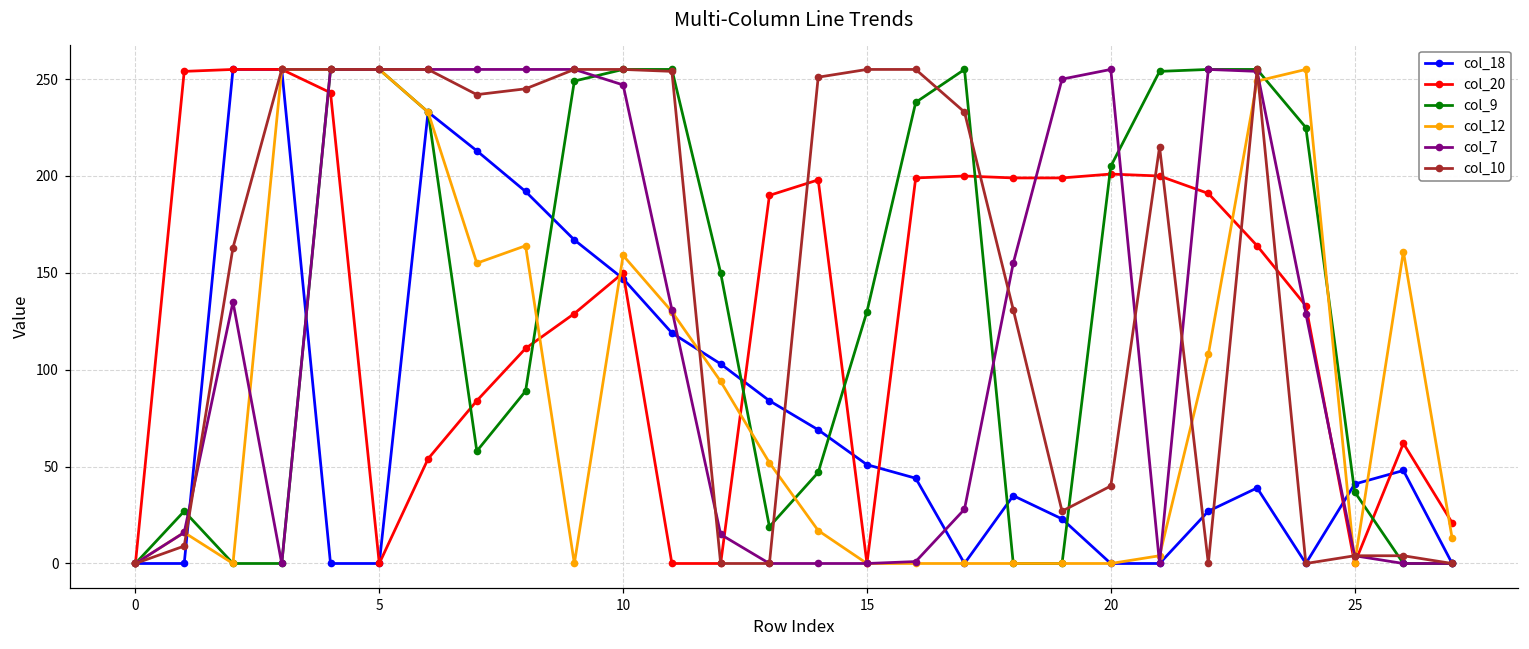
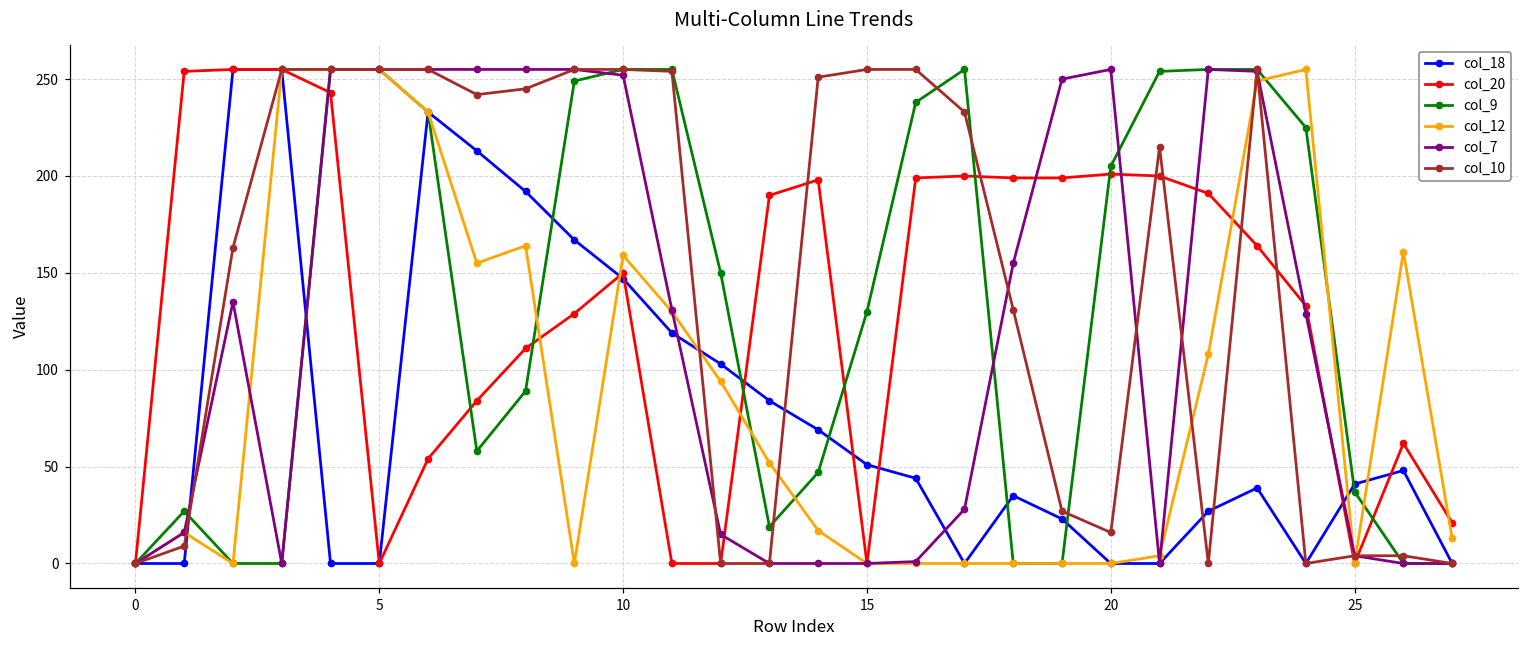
  {
    "col_18": {
      "10": 147,
      "15": 51,
      "25": 41
    },
    "col_20": {
      "10": 150,
      "20": 201
    },
    "col_9": {
      "15": 130,
      "20": 205,
      "25": 37
    },
    "col_12": {
      "10": 159
    },
    "col_7": {
-     "10": 247,
+     "10": 252,
      "20": 255
    },
    "col_10": {
      "15": 255,
-     "20": 40
+     "20": 16
    }
  }
